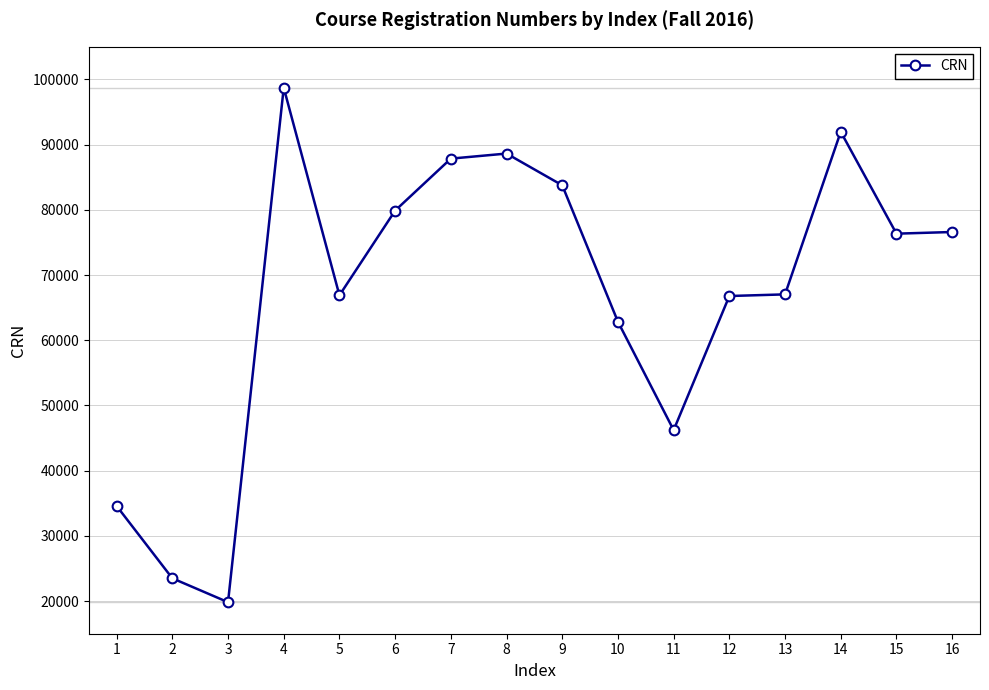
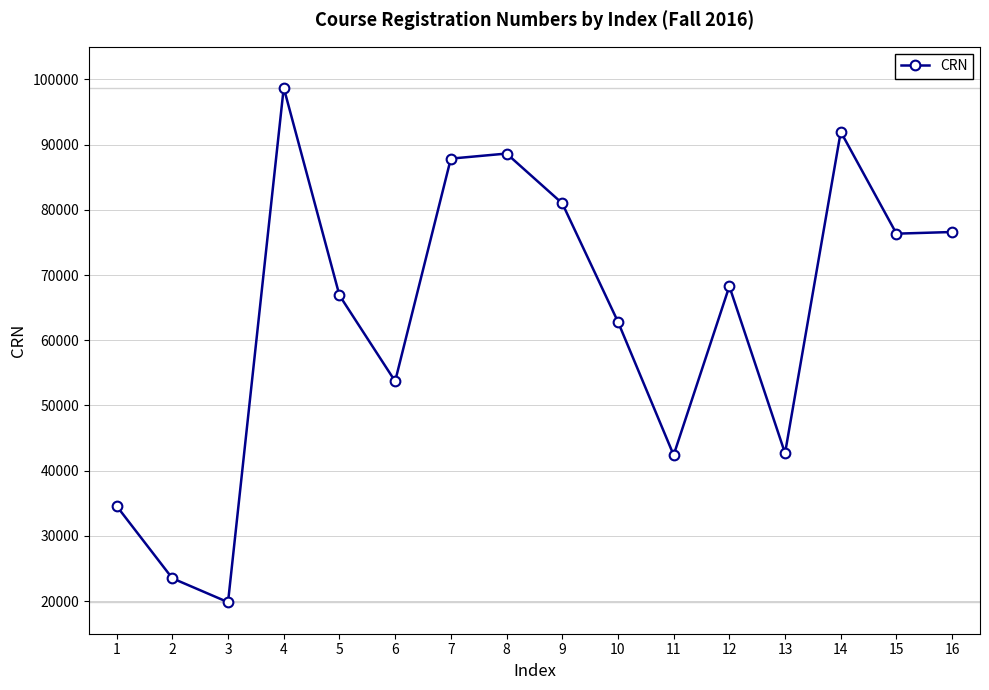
  {
    "1": 35000,
    "2": 23000,
    "3": 20000,
    "4": 99000,
    "5": 67000,
-   "6": 80000,
+   "6": 54000,
    "7": 88000,
    "8": 89000,
-   "9": 84000,
+   "9": 81000,
    "10": 63000,
-   "11": 46000,
-   "12": 67000,
-   "13": 67000,
+   "11": 42000,
+   "12": 68000,
+   "13": 43000,
    "14": 92000,
    "15": 76000,
    "16": 77000
  }
